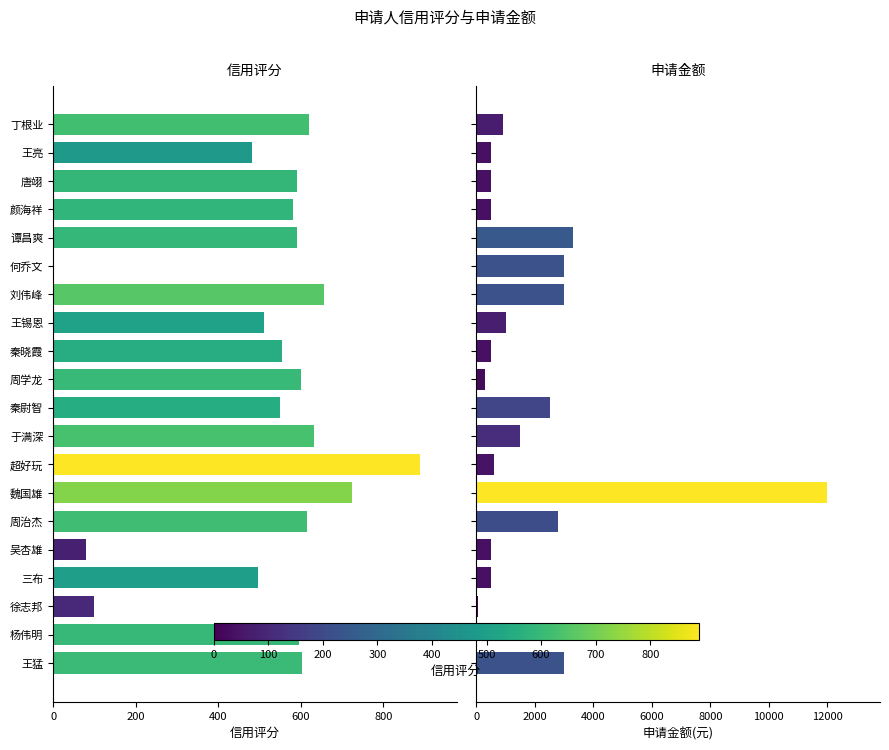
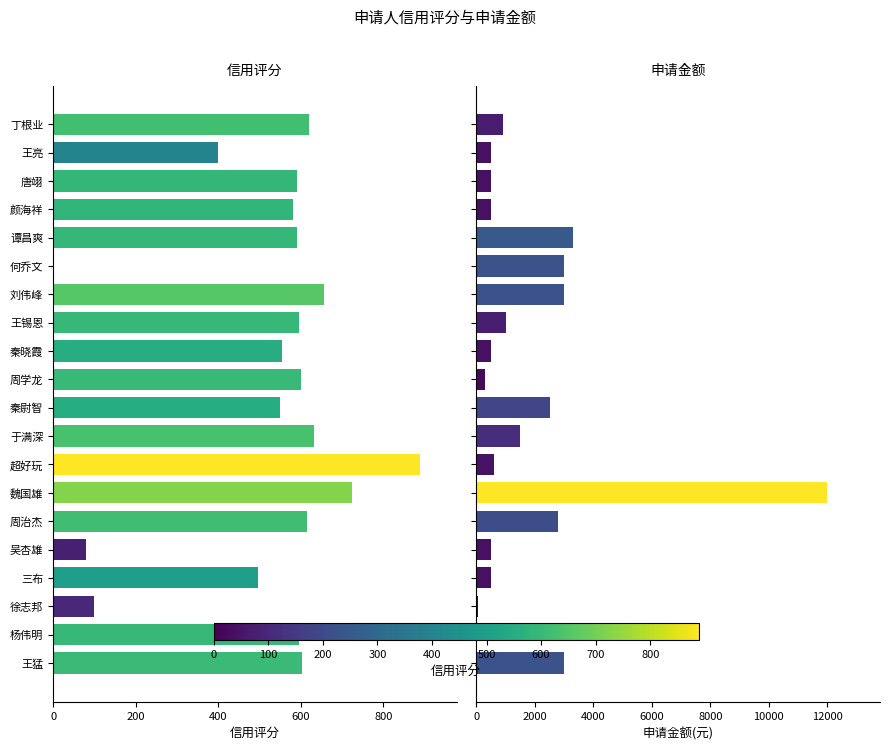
  {
    "信用评分": {
      "丁根业": 620,
-     "王亮": 480,
+     "王亮": 400,
      "唐翊": 590,
      "颜海祥": 580,
      "谭昌爽": 590,
      "何乔文": 0,
      "刘伟峰": 660,
-     "王锡恩": 510,
+     "王锡恩": 600,
      "秦晓霞": 550,
      "周学龙": 600,
      "秦尉智": 550,
      "于满深": 630,
      "超好玩": 890,
      "魏国雄": 730,
      "周治杰": 620,
      "吴杏雄": 80,
      "三布": 500,
      "徐志邦": 100,
      "杨伟明": 600,
      "王猛": 600
    }
  }
